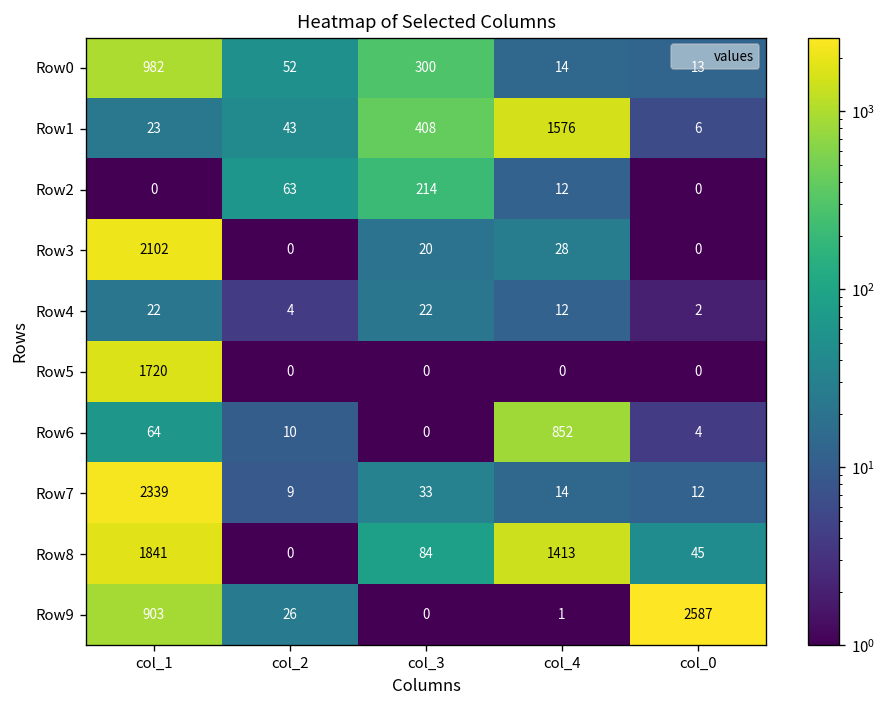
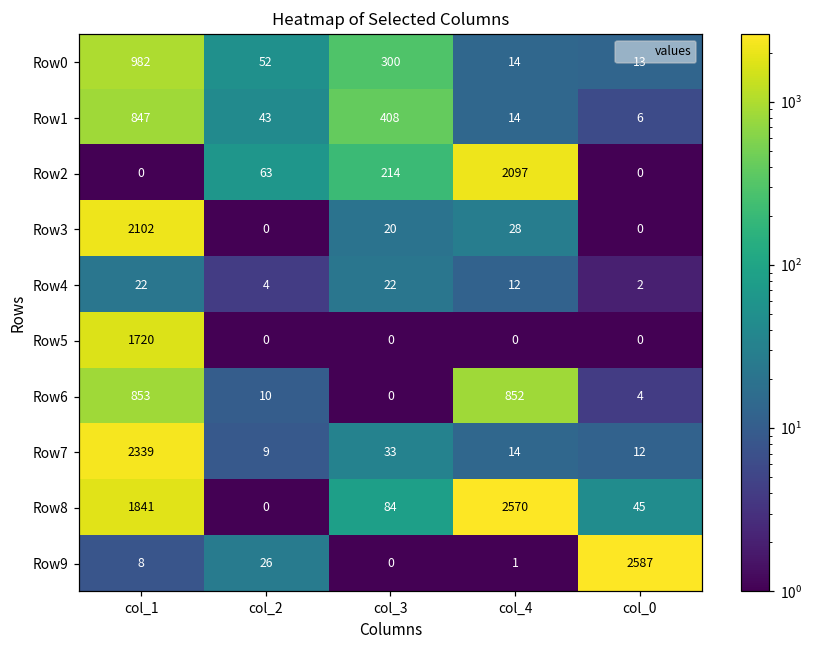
  {
    "Row0": {
      "col_1": 982,
      "col_2": 52,
      "col_3": 300,
      "col_4": 14
    },
    "Row1": {
-     "col_1": 23,
+     "col_1": 847,
      "col_2": 43,
      "col_3": 408,
-     "col_4": 1576,
+     "col_4": 14,
      "col_0": 6
    },
    "Row2": {
      "col_1": 0,
      "col_2": 63,
      "col_3": 214,
-     "col_4": 12,
+     "col_4": 2097,
      "col_0": 0
    },
    "Row3": {
      "col_1": 2102,
      "col_2": 0,
      "col_3": 20,
      "col_4": 28,
      "col_0": 0
    },
    "Row4": {
      "col_1": 22,
      "col_2": 4,
      "col_3": 22,
      "col_4": 12,
      "col_0": 2
    },
    "Row5": {
      "col_1": 1720,
      "col_2": 0,
      "col_3": 0,
      "col_4": 0,
      "col_0": 0
    },
    "Row6": {
-     "col_1": 64,
+     "col_1": 853,
      "col_2": 10,
      "col_3": 0,
      "col_4": 852,
      "col_0": 4
    },
    "Row7": {
      "col_1": 2339,
      "col_2": 9,
      "col_3": 33,
      "col_4": 14,
      "col_0": 12
    },
    "Row8": {
      "col_1": 1841,
      "col_2": 0,
      "col_3": 84,
-     "col_4": 1413,
+     "col_4": 2570,
      "col_0": 45
    },
    "Row9": {
-     "col_1": 903,
+     "col_1": 8,
      "col_2": 26,
      "col_3": 0,
      "col_4": 1,
      "col_0": 2587
    }
  }
